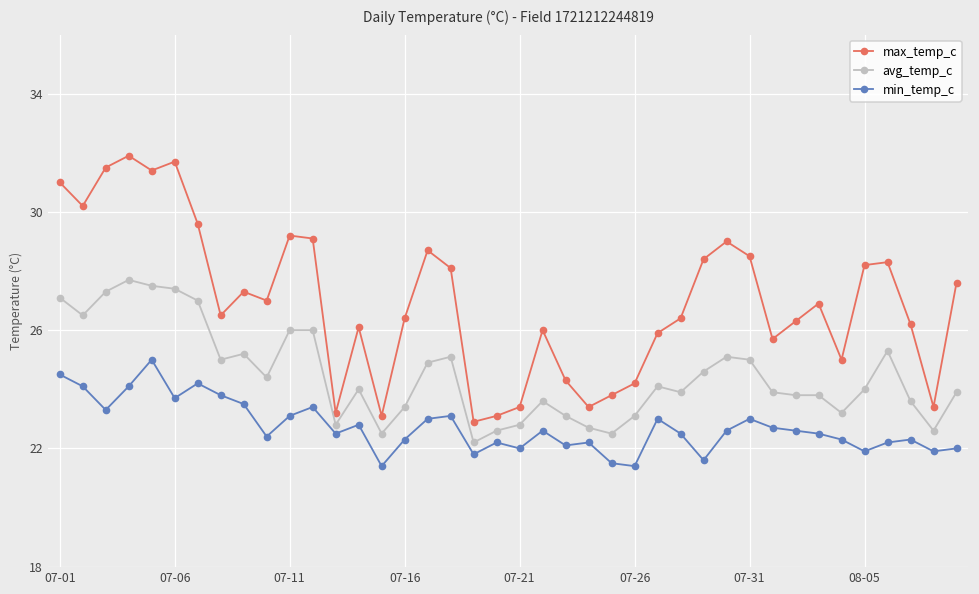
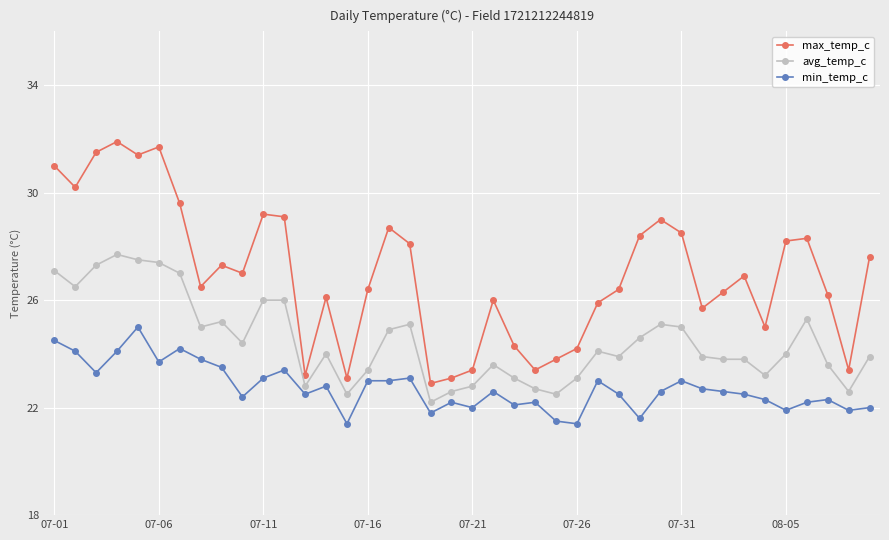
  {
    "max_temp_c": {
      "07-01": 31.0,
      "07-06": 31.7,
      "07-11": 29.2,
      "07-16": 26.4,
      "07-21": 23.4,
      "07-26": 24.2,
      "07-31": 28.5,
      "08-05": 28.2
    },
    "avg_temp_c": {
      "07-01": 27.1,
      "07-06": 27.4,
      "07-11": 26.0,
      "07-16": 23.4,
      "07-21": 22.8,
      "07-26": 23.1,
      "07-31": 25.0,
      "08-05": 24.0
    },
    "min_temp_c": {
      "07-01": 24.5,
      "07-06": 23.7,
      "07-11": 23.1,
-     "07-16": 22.3,
+     "07-16": 23.0,
      "07-21": 22.0,
      "07-26": 21.4,
      "07-31": 23.0,
      "08-05": 21.9
    }
  }
